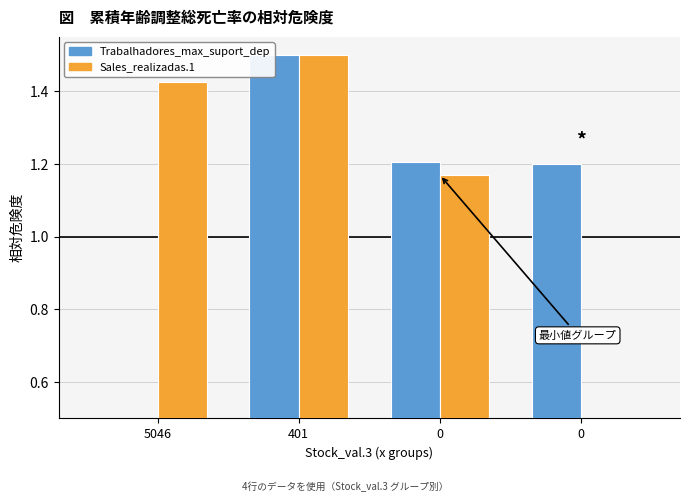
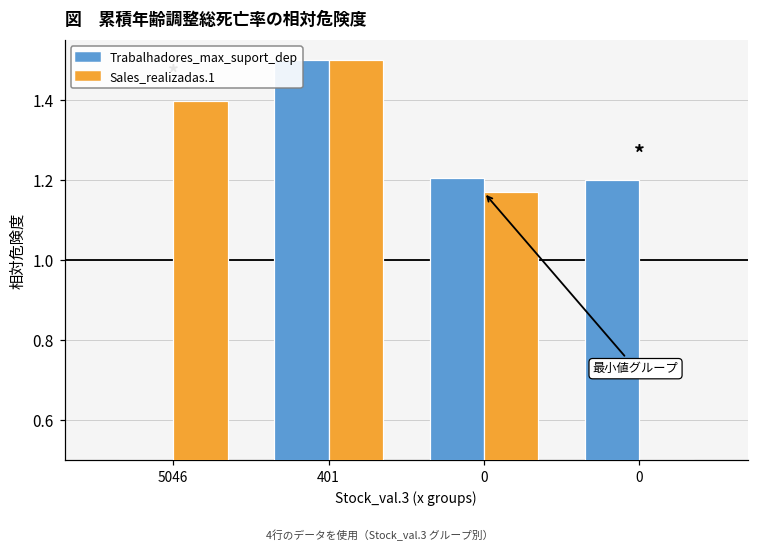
  {
    "Trabalhadores_max_suport_dep": {
      "5046": 0.50
    },
    "Sales_realizadas.1": {
-     "5046": 1.43,
+     "5046": 1.40,
      "401": 1.50
    }
  }
